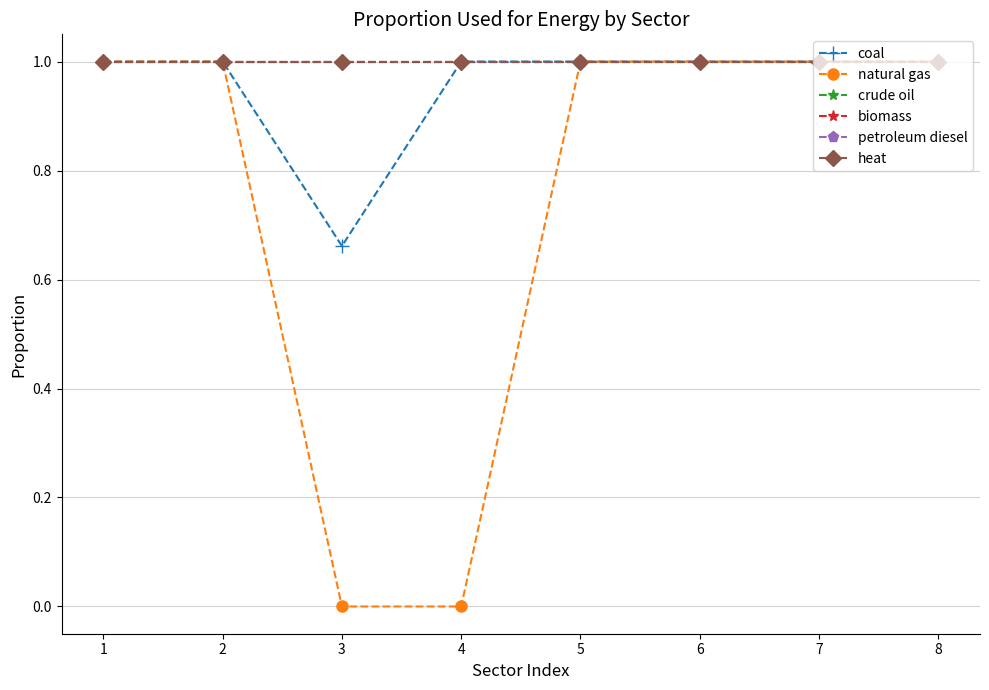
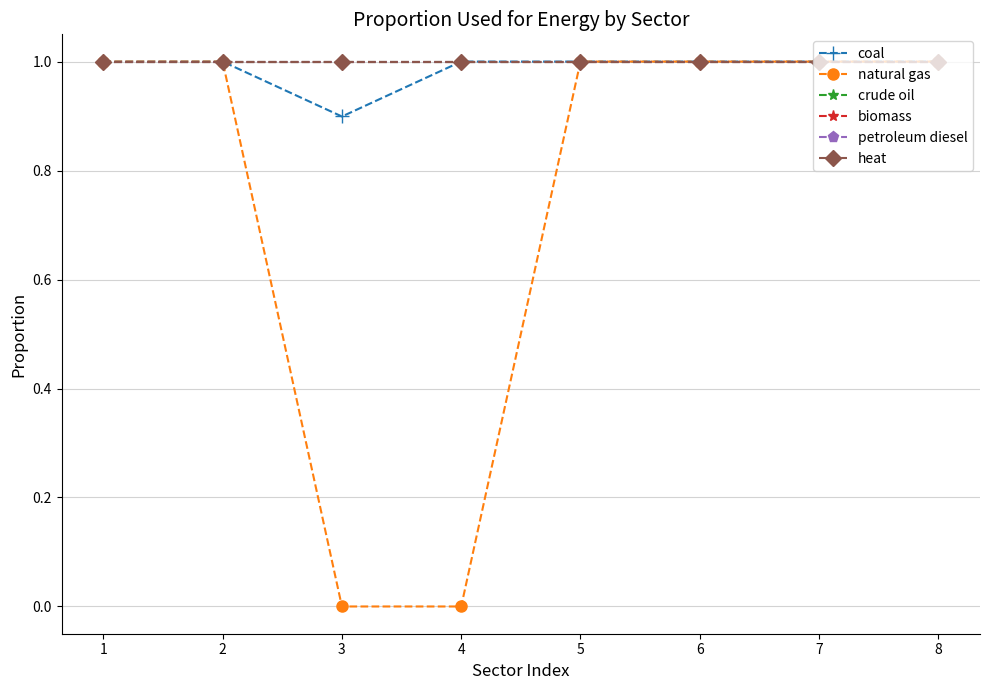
  {
    "coal": {
-     "3": 0.66
+     "3": 0.90
    },
    "natural gas": {
      "3": 0.00,
      "4": 0.00
    },
    "heat": {
      "3": 1.00
    }
  }
